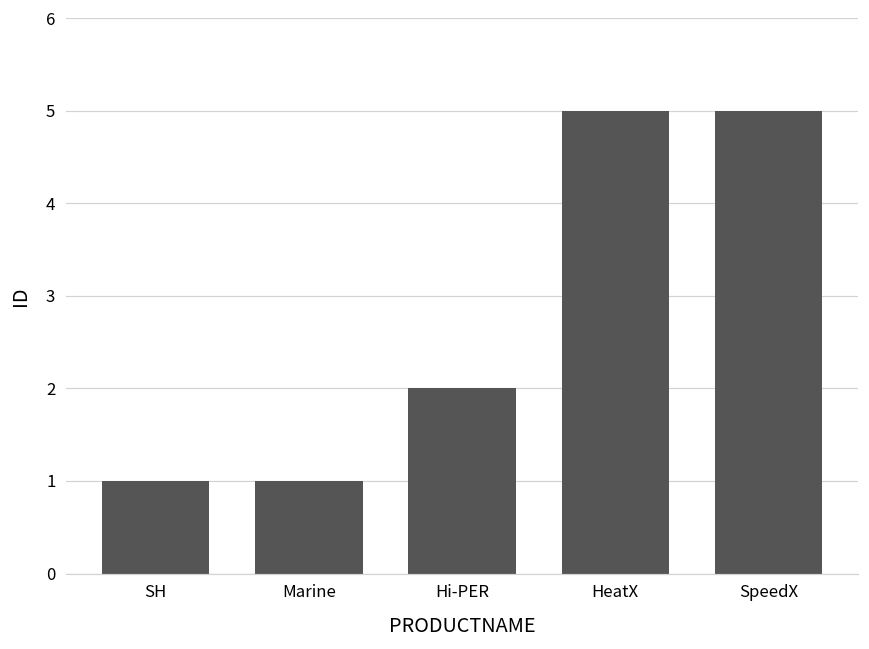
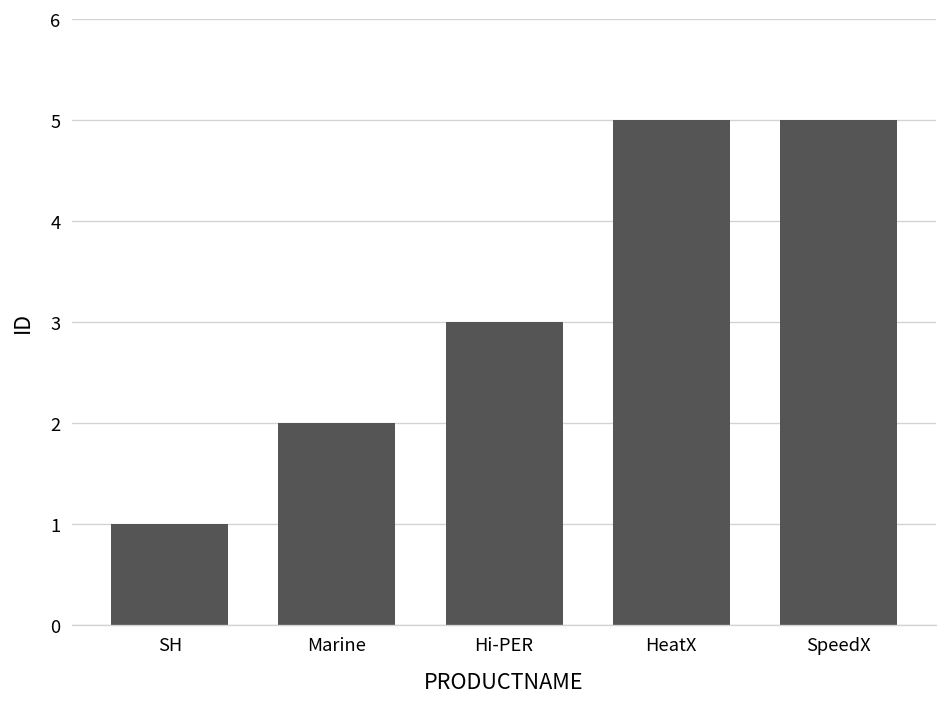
  {
    "SH": 1,
-   "Marine": 1,
-   "Hi-PER": 2,
+   "Marine": 2,
+   "Hi-PER": 3,
    "HeatX": 5,
    "SpeedX": 5
  }
